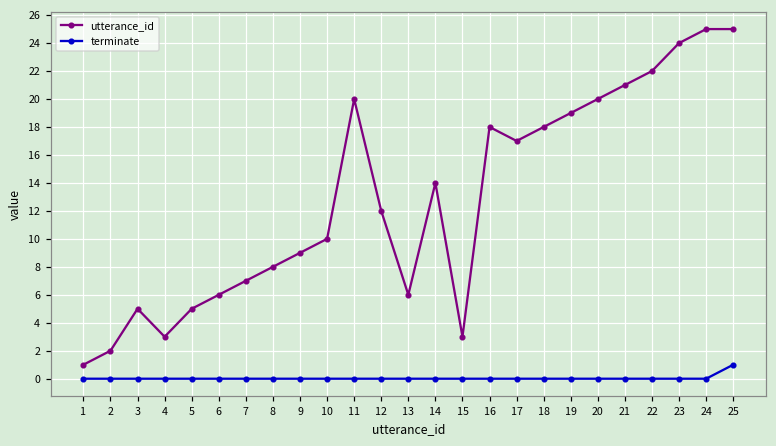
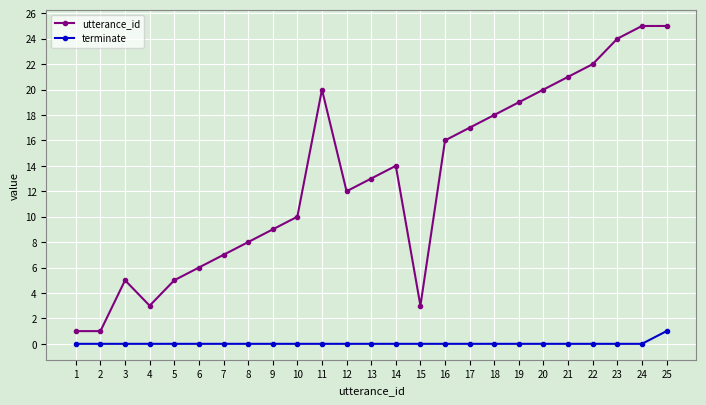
  {
    "utterance_id": {
      "1": 1,
-     "2": 2,
+     "2": 1,
      "3": 5,
      "4": 3,
      "5": 5,
      "6": 6,
      "7": 7,
      "8": 8,
      "9": 9,
      "10": 10,
      "11": 20,
      "12": 12,
-     "13": 6,
+     "13": 13,
      "14": 14,
      "15": 3,
-     "16": 18,
+     "16": 16,
      "17": 17,
      "18": 18,
      "19": 19,
      "20": 20,
      "21": 21,
      "22": 22,
      "23": 24,
      "24": 25,
      "25": 25
    },
    "terminate": {
      "1": 0,
      "2": 0,
      "3": 0,
      "4": 0,
      "5": 0,
      "6": 0,
      "7": 0,
      "8": 0,
      "9": 0,
      "10": 0,
      "11": 0,
      "12": 0,
      "13": 0,
      "14": 0,
      "15": 0,
      "16": 0,
      "17": 0,
      "18": 0,
      "19": 0,
      "20": 0,
      "21": 0,
      "22": 0,
      "23": 0,
      "24": 0,
      "25": 1
    }
  }
